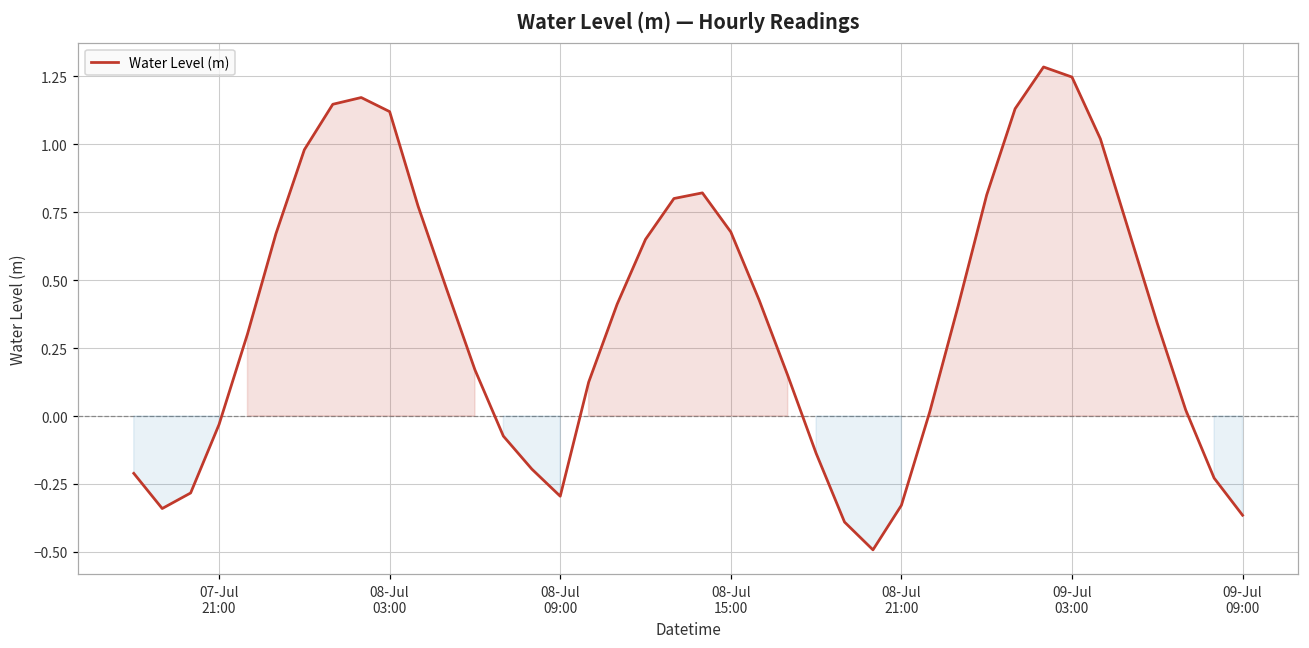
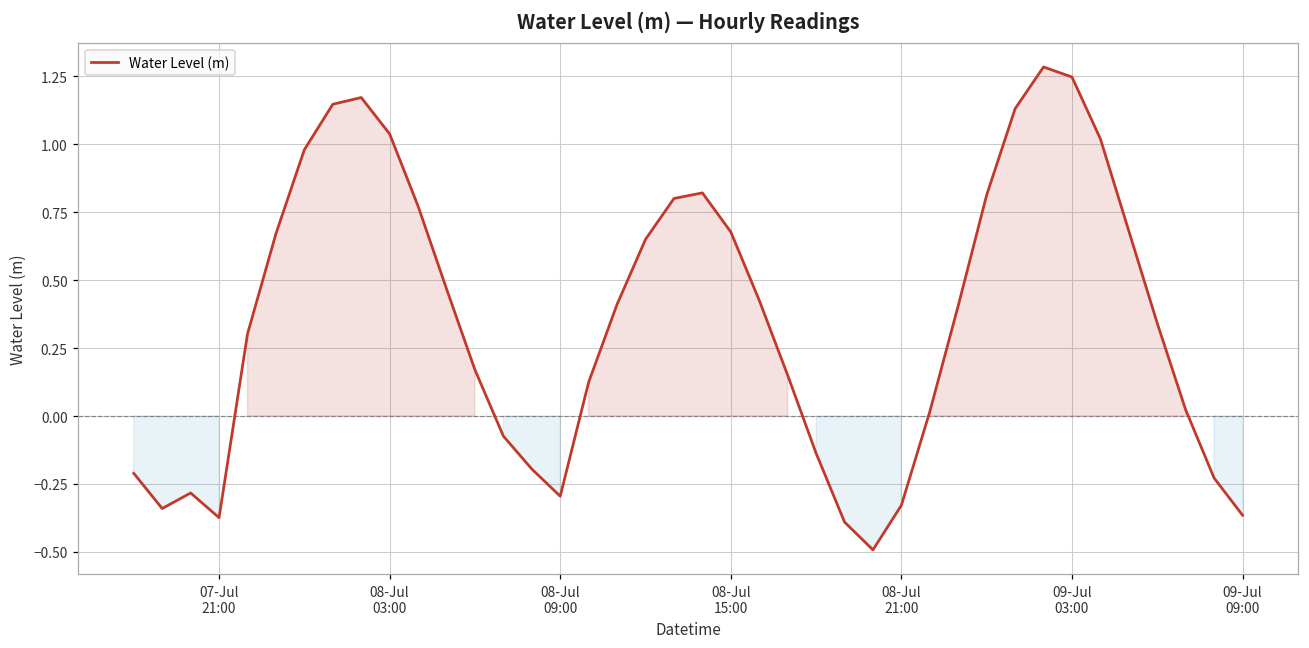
  {
-   "07-Jul 21:00": -0.03,
-   "08-Jul 03:00": 1.12,
+   "07-Jul 21:00": -0.37,
+   "08-Jul 03:00": 1.04,
    "08-Jul 09:00": -0.29,
    "08-Jul 15:00": 0.68,
    "08-Jul 21:00": -0.33,
    "09-Jul 03:00": 1.25,
    "09-Jul 09:00": -0.36
  }
